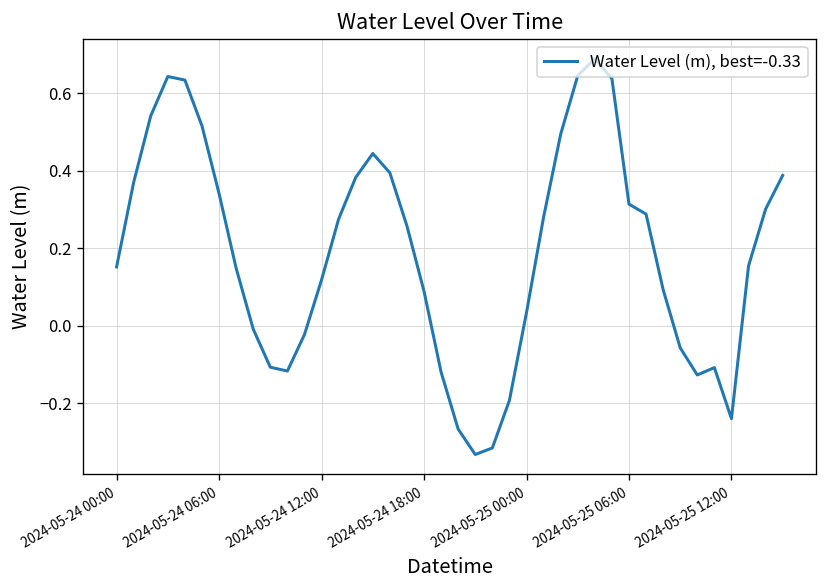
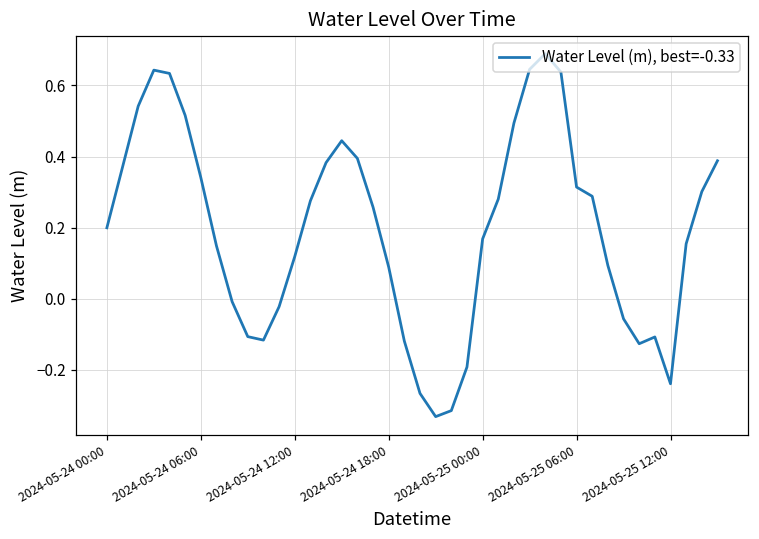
  {
-   "2024-05-24 00:00": 0.15,
+   "2024-05-24 00:00": 0.20,
    "2024-05-24 06:00": 0.34,
    "2024-05-24 12:00": 0.12,
    "2024-05-24 18:00": 0.09,
-   "2024-05-25 00:00": 0.03,
+   "2024-05-25 00:00": 0.17,
    "2024-05-25 06:00": 0.31,
    "2024-05-25 12:00": -0.24
  }
